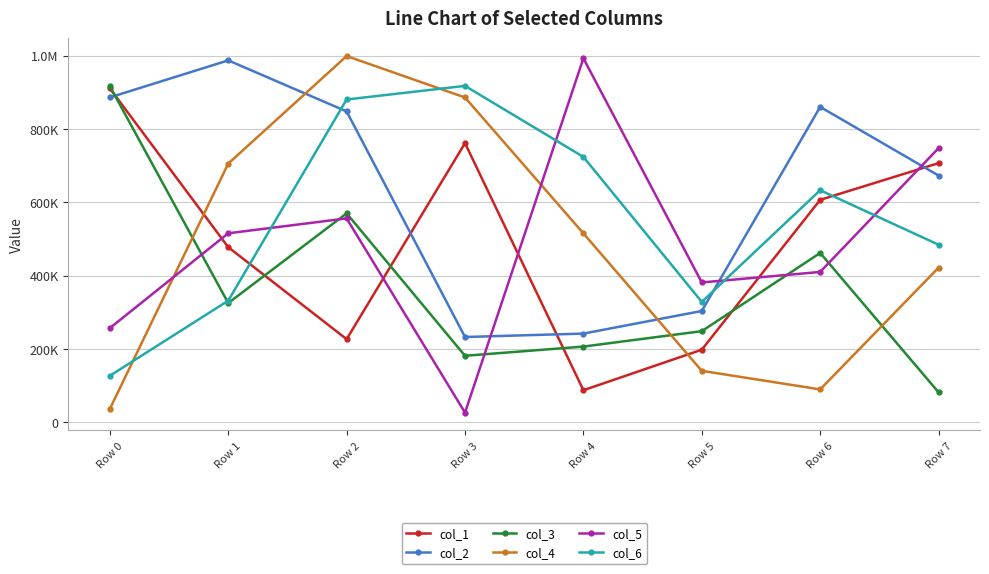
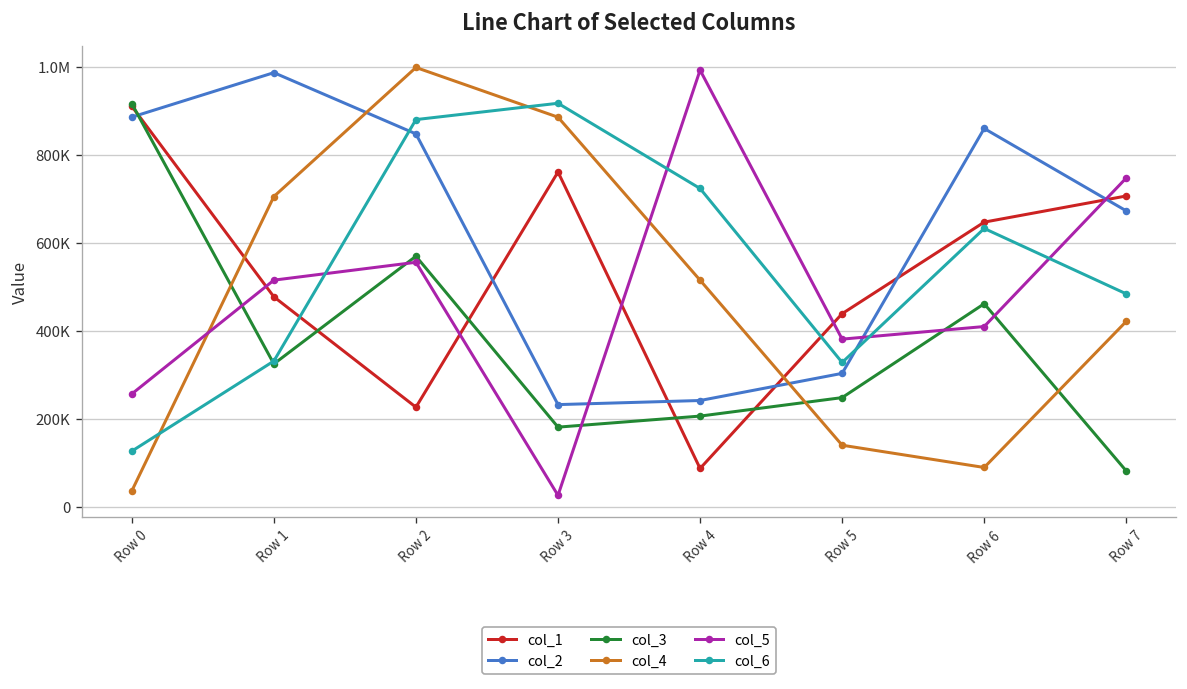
  {
    "col_1": {
      "Row 1": 480000,
      "Row 2": 230000,
      "Row 3": 760000,
      "Row 4": 90000,
-     "Row 5": 200000,
-     "Row 6": 610000,
+     "Row 5": 440000,
+     "Row 6": 650000,
      "Row 7": 710000
    },
    "col_2": {
      "Row 0": 890000,
      "Row 1": 990000,
      "Row 2": 850000,
      "Row 3": 230000,
      "Row 4": 240000,
      "Row 5": 300000,
      "Row 6": 860000,
      "Row 7": 670000
    },
    "col_3": {
      "Row 2": 570000,
      "Row 3": 180000,
      "Row 4": 210000,
      "Row 5": 250000,
      "Row 6": 460000,
      "Row 7": 80000
    },
    "col_4": {
      "Row 0": 40000,
      "Row 1": 710000,
      "Row 2": 1000000,
      "Row 3": 890000,
      "Row 4": 520000,
      "Row 5": 140000,
      "Row 6": 90000,
      "Row 7": 420000
    },
    "col_5": {
      "Row 0": 260000,
      "Row 1": 520000,
      "Row 2": 560000,
      "Row 3": 30000,
      "Row 4": 990000,
      "Row 5": 380000,
      "Row 6": 410000,
      "Row 7": 750000
    },
    "col_6": {
      "Row 0": 130000,
      "Row 2": 880000,
      "Row 3": 920000,
      "Row 4": 720000,
      "Row 5": 330000,
      "Row 6": 630000,
      "Row 7": 480000
    }
  }
